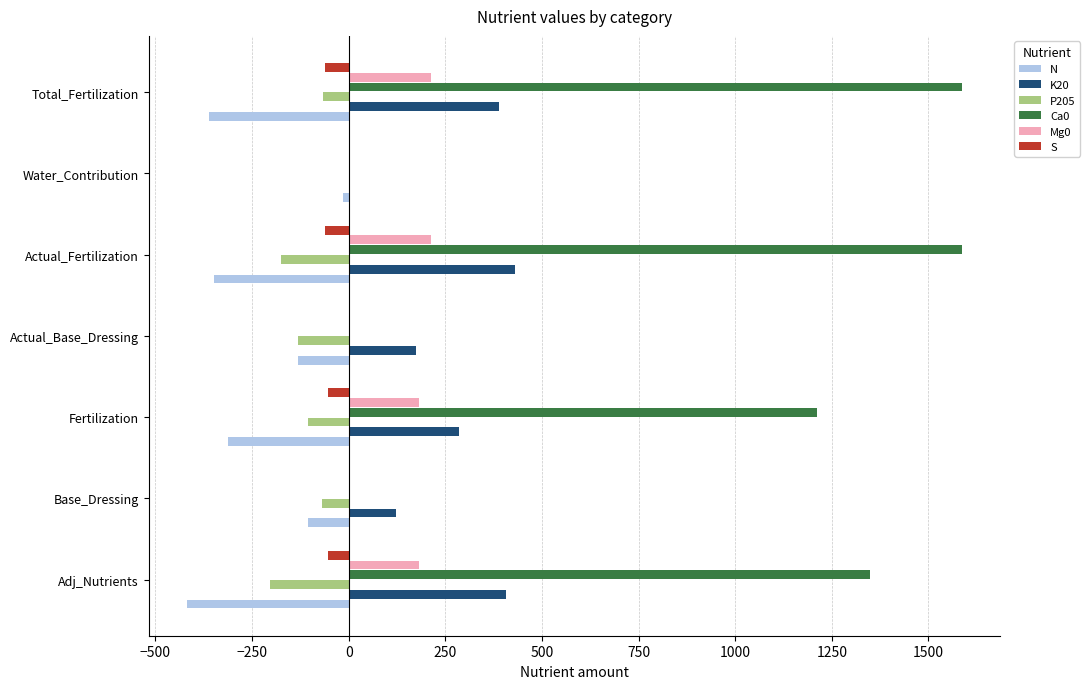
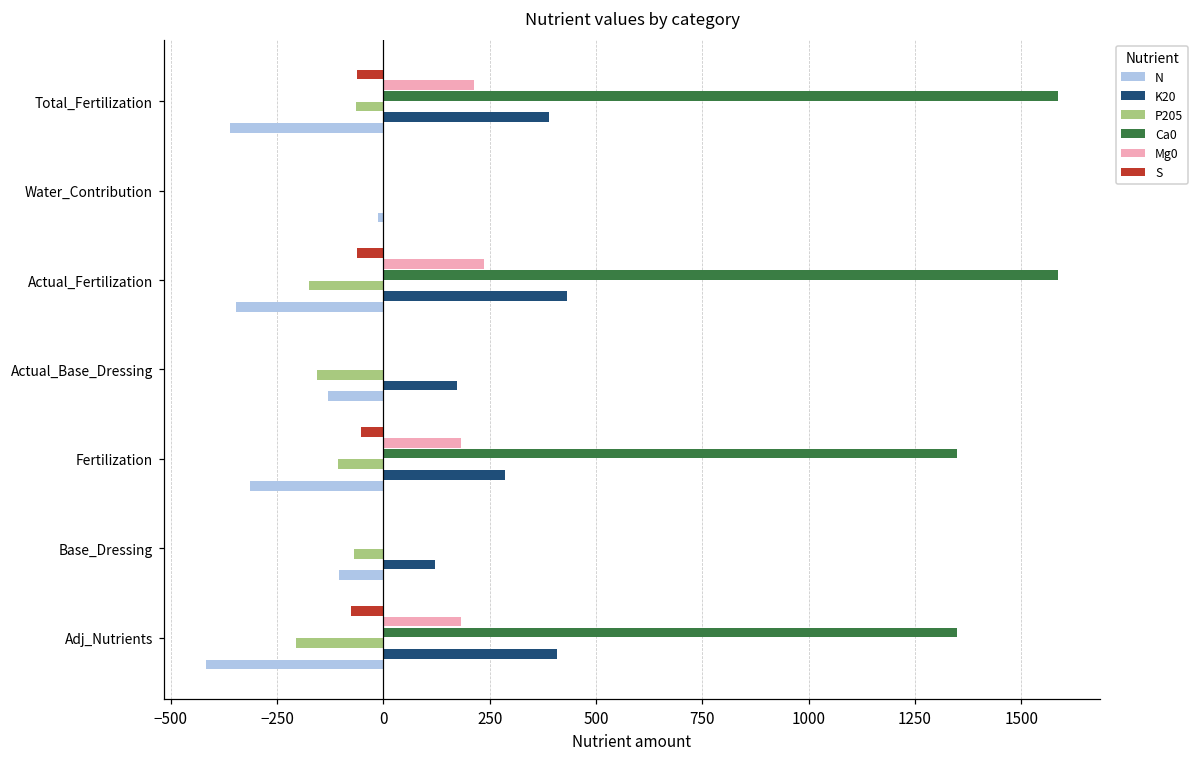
  {
    "N": {
      "Total_Fertilization": -360,
      "Water_Contribution": -10,
      "Actual_Fertilization": -350,
      "Actual_Base_Dressing": -130,
      "Fertilization": -310,
      "Base_Dressing": -100,
      "Adj_Nutrients": -420
    },
    "K20": {
      "Total_Fertilization": 390,
      "Water_Contribution": 0,
      "Actual_Fertilization": 430,
      "Actual_Base_Dressing": 170,
      "Fertilization": 290,
      "Base_Dressing": 120,
      "Adj_Nutrients": 410
    },
    "P205": {
      "Total_Fertilization": -70,
      "Water_Contribution": 0,
      "Actual_Fertilization": -180,
-     "Actual_Base_Dressing": -130,
+     "Actual_Base_Dressing": -160,
      "Fertilization": -110,
      "Base_Dressing": -70,
      "Adj_Nutrients": -200
    },
    "Ca0": {
      "Total_Fertilization": 1590,
      "Water_Contribution": 0,
      "Actual_Fertilization": 1590,
      "Actual_Base_Dressing": 0,
-     "Fertilization": 1210,
+     "Fertilization": 1350,
      "Base_Dressing": 0,
      "Adj_Nutrients": 1350
    },
    "Mg0": {
      "Total_Fertilization": 210,
      "Water_Contribution": 0,
-     "Actual_Fertilization": 210,
+     "Actual_Fertilization": 240,
      "Actual_Base_Dressing": 0,
      "Fertilization": 180,
      "Base_Dressing": 0,
      "Adj_Nutrients": 180
    },
    "S": {
      "Total_Fertilization": -60,
      "Water_Contribution": 0,
      "Actual_Fertilization": -60,
      "Actual_Base_Dressing": 0,
      "Fertilization": -50,
      "Base_Dressing": 0,
-     "Adj_Nutrients": -50
+     "Adj_Nutrients": -80
    }
  }
